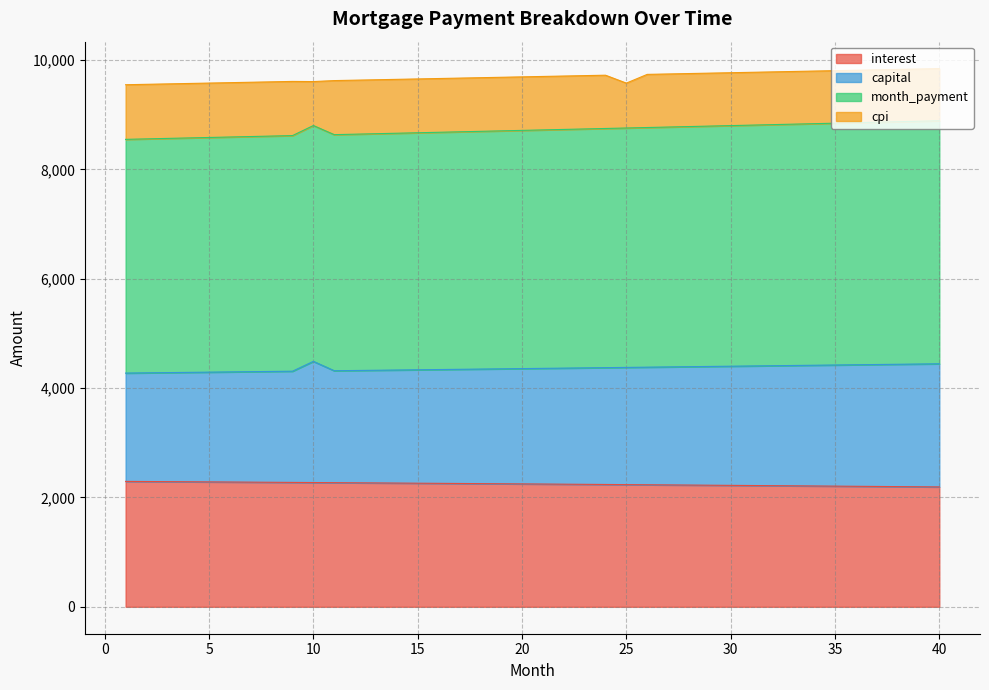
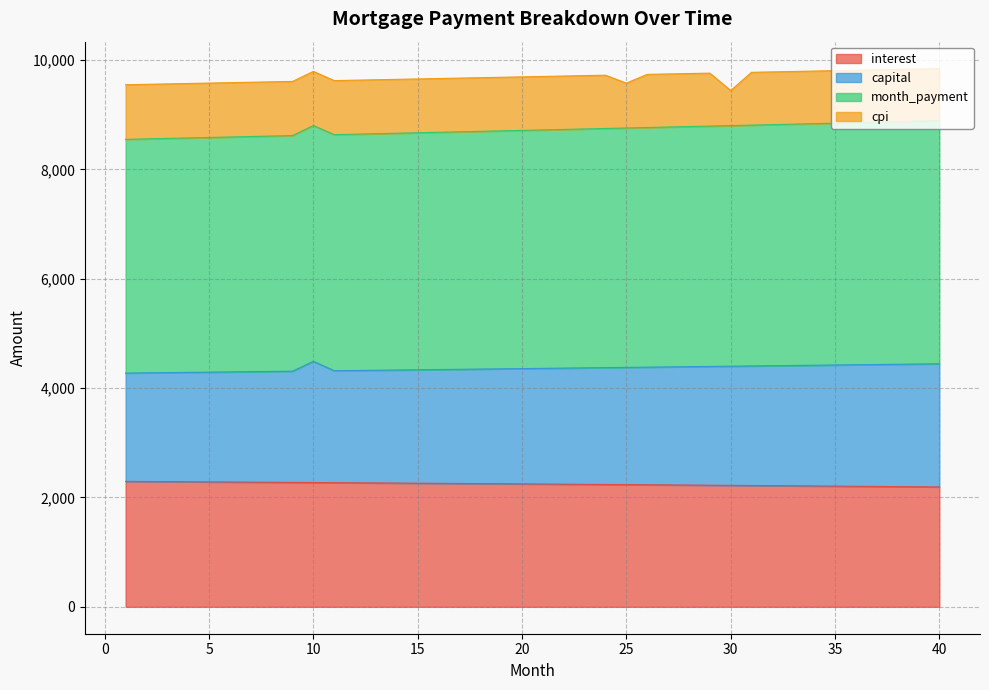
  {
    "interest": {
      "5": "2,300",
      "10": "2,300",
      "15": "2,300",
      "20": "2,200",
      "25": "2,200",
      "30": "2,200",
      "35": "2,200",
      "40": "2,200"
    },
    "capital": {
      "5": "2,000",
      "10": "2,200",
      "15": "2,100",
      "20": "2,100",
      "25": "2,100",
      "30": "2,200",
      "35": "2,200",
      "40": "2,300"
    },
    "month_payment": {
      "5": "4,300",
      "10": "4,300",
      "15": "4,300",
      "20": "4,400",
      "25": "4,400",
      "30": "4,400"
    },
    "cpi": {
      "5": "1,000",
-     "10": "800",
+     "10": "1,000",
      "15": "1,000",
      "20": "1,000",
      "25": "800",
-     "30": "1,000"
+     "30": "600"
    }
  }
